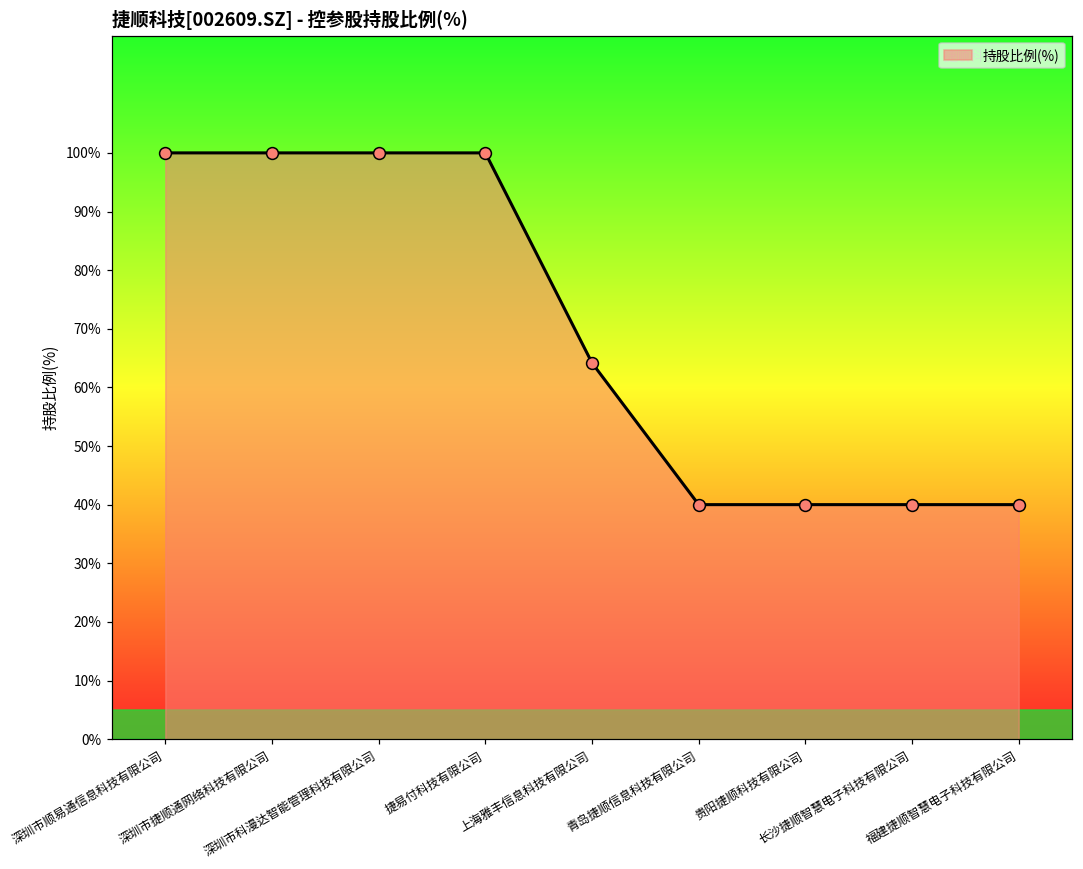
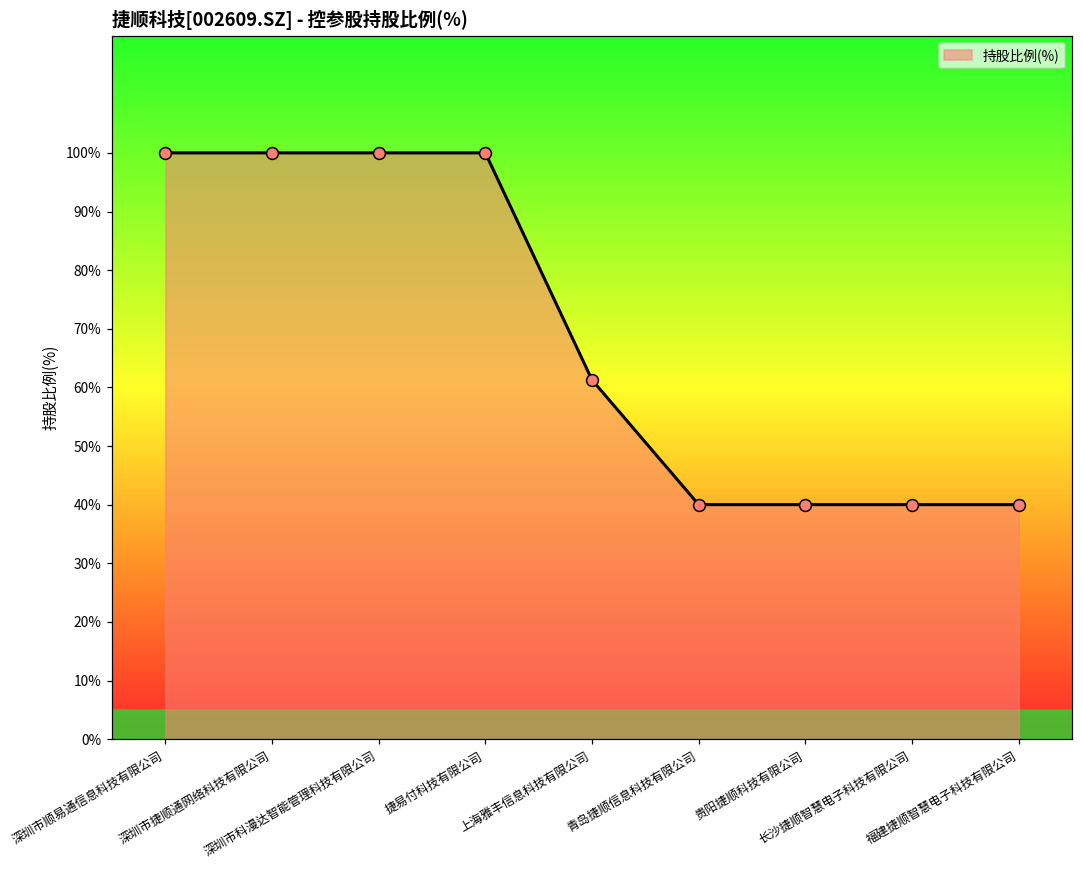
  {
    "深圳市顺易通信息科技有限公司": "100%",
    "深圳市捷顺通网络科技有限公司": "100%",
    "深圳市科漫达智能管理科技有限公司": "100%",
    "捷易付科技有限公司": "100%",
-   "上海雅丰信息科技有限公司": "64%",
+   "上海雅丰信息科技有限公司": "61%",
    "青岛捷顺信息科技有限公司": "40%",
    "贵阳捷顺科技有限公司": "40%",
    "长沙捷顺智慧电子科技有限公司": "40%",
    "福建捷顺智慧电子科技有限公司": "40%"
  }
